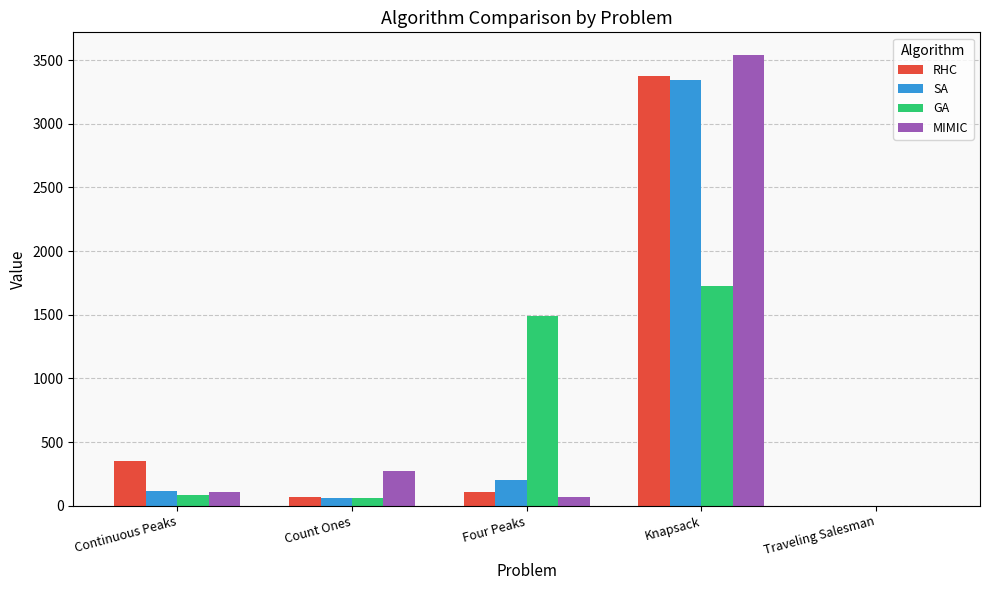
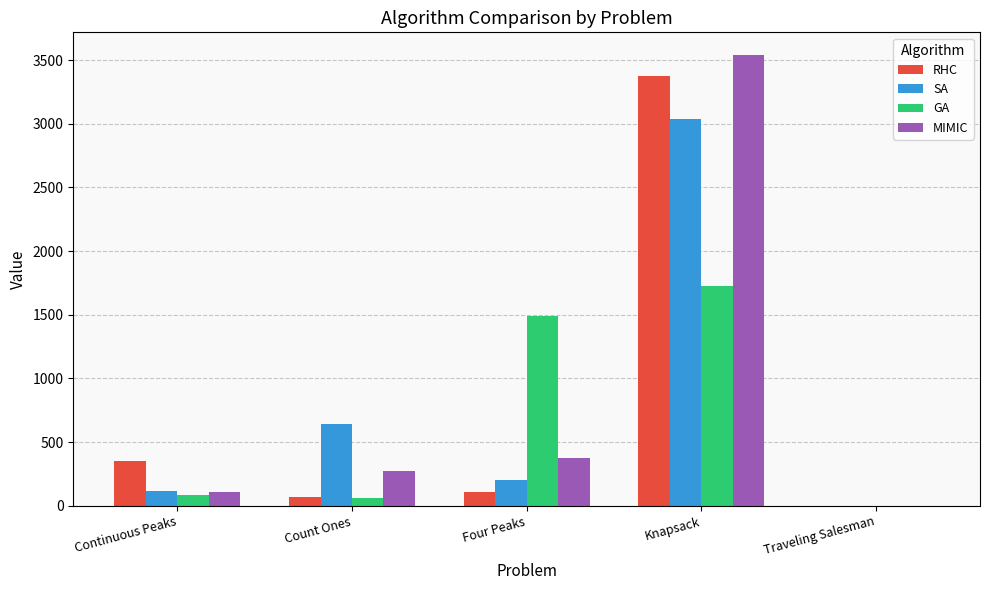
  {
    "RHC": {
      "Continuous Peaks": 350,
      "Count Ones": 70,
      "Four Peaks": 110,
      "Knapsack": 3370
    },
    "SA": {
      "Continuous Peaks": 110,
-     "Count Ones": 60,
+     "Count Ones": 640,
      "Four Peaks": 200,
-     "Knapsack": 3350
+     "Knapsack": 3040
    },
    "GA": {
      "Continuous Peaks": 90,
      "Count Ones": 60,
      "Four Peaks": 1490,
      "Knapsack": 1730
    },
    "MIMIC": {
      "Continuous Peaks": 110,
      "Count Ones": 270,
-     "Four Peaks": 70,
+     "Four Peaks": 380,
      "Knapsack": 3540
    }
  }
